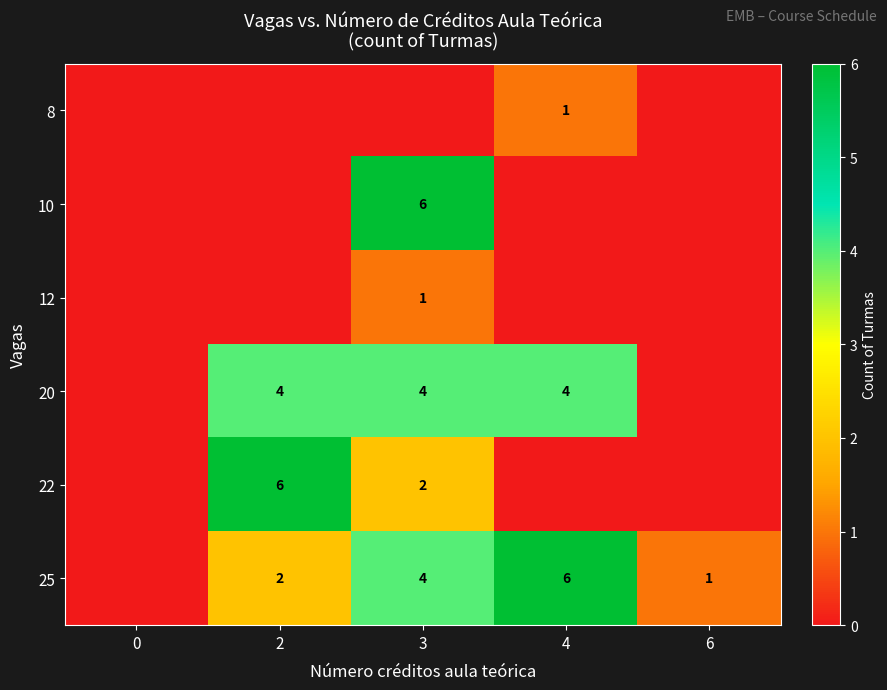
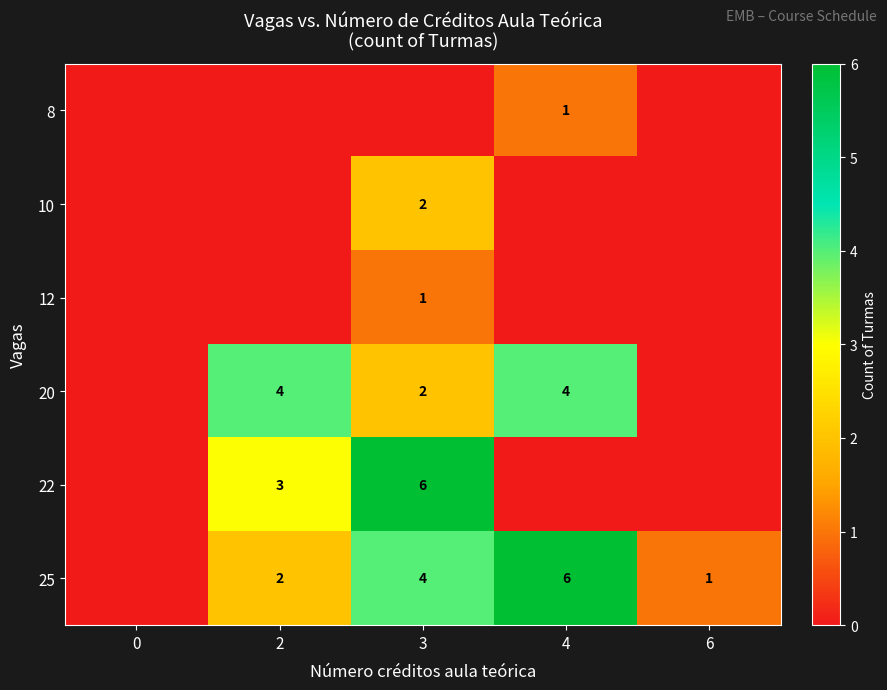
  {
    "8": {
      "4": 1
    },
    "10": {
-     "3": 6
+     "3": 2
    },
    "12": {
      "3": 1
    },
    "20": {
      "2": 4,
-     "3": 4,
+     "3": 2,
      "4": 4
    },
    "22": {
-     "2": 6,
-     "3": 2
+     "2": 3,
+     "3": 6
    },
    "25": {
      "2": 2,
      "3": 4,
      "4": 6,
      "6": 1
    }
  }
